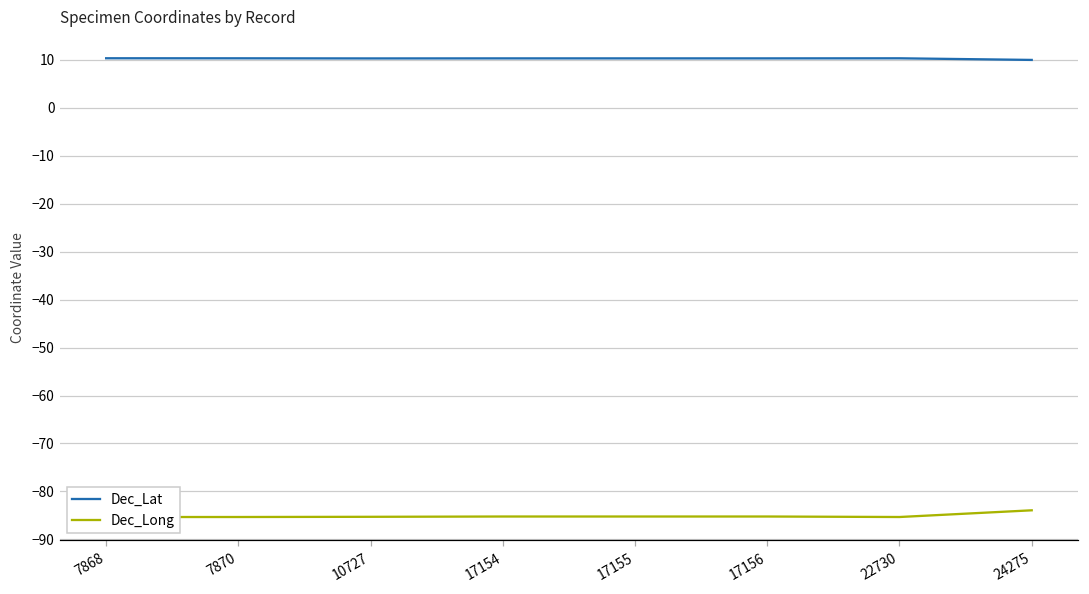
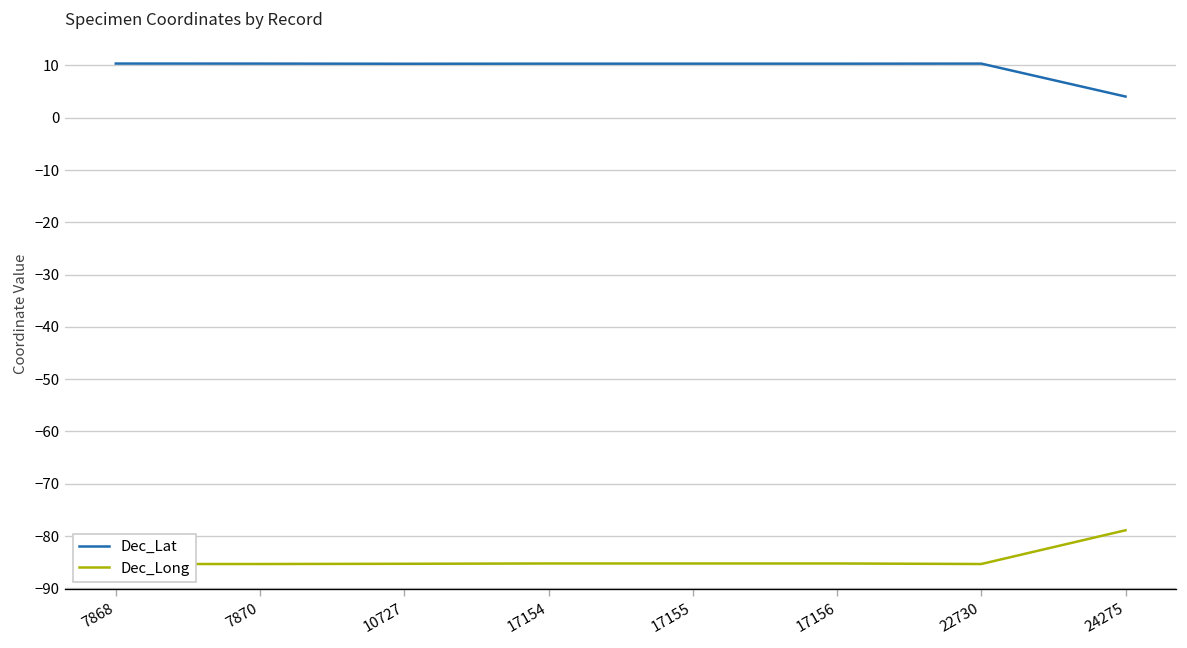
  {
    "Dec_Lat": {
      "7868": 10,
      "7870": 10,
      "10727": 10,
      "17154": 10,
      "17155": 10,
      "17156": 10,
      "22730": 10,
-     "24275": 10
+     "24275": 4
    },
    "Dec_Long": {
      "7870": -85,
      "10727": -85,
      "17154": -85,
      "17155": -85,
      "17156": -85,
      "22730": -85,
-     "24275": -84
+     "24275": -79
    }
  }
